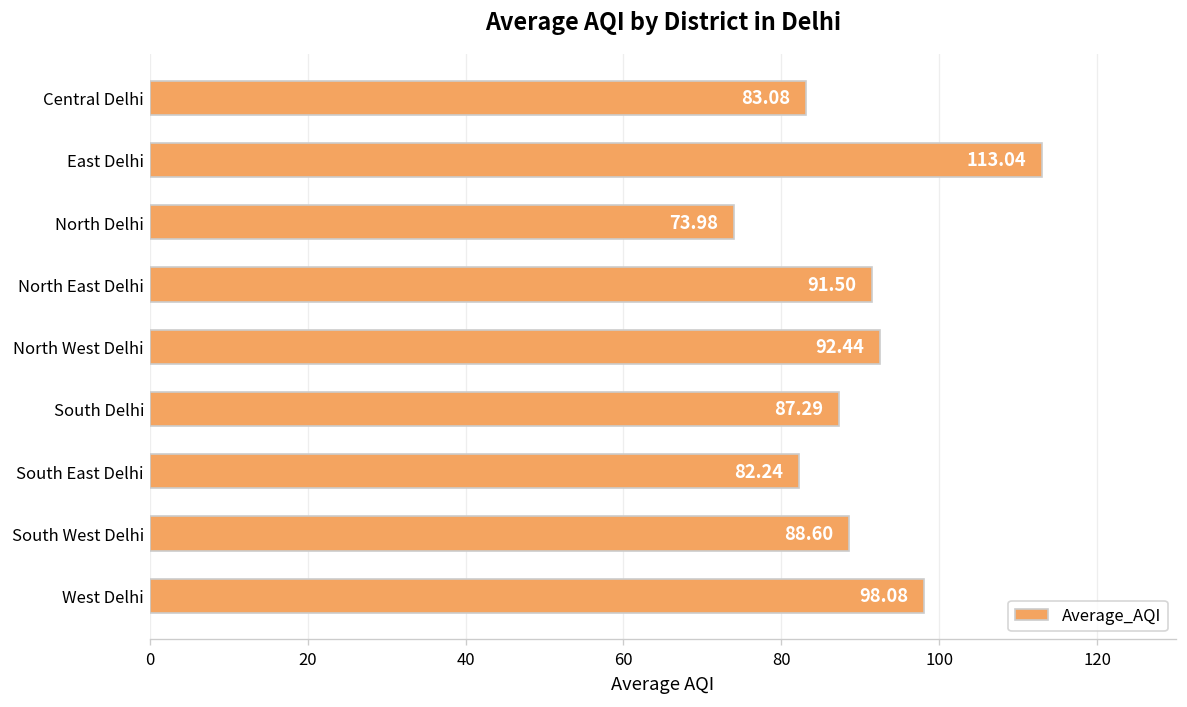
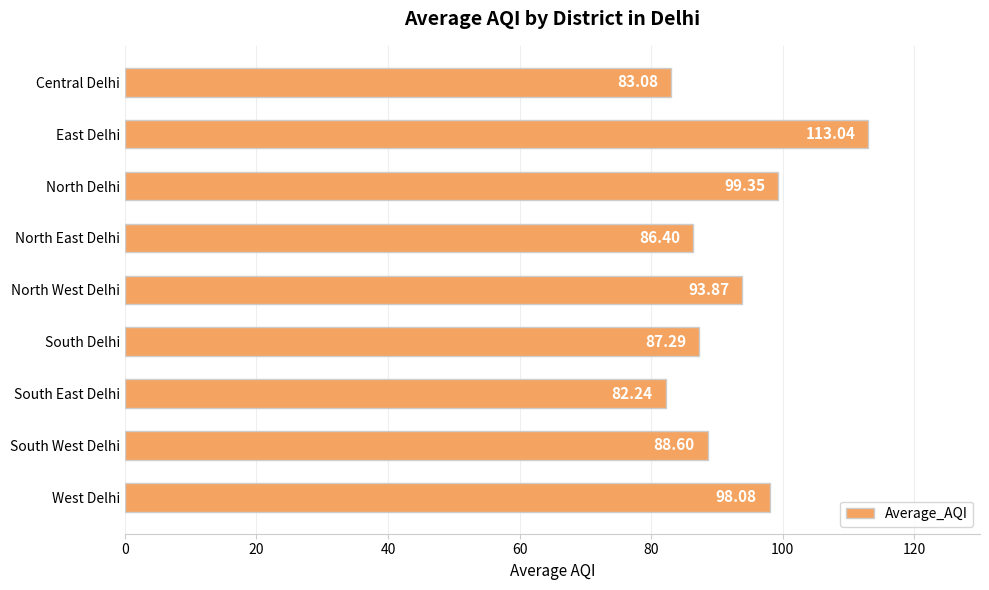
  {
    "Central Delhi": 83.08,
    "East Delhi": 113.04,
-   "North Delhi": 73.98,
-   "North East Delhi": 91.50,
-   "North West Delhi": 92.44,
+   "North Delhi": 99.35,
+   "North East Delhi": 86.40,
+   "North West Delhi": 93.87,
    "South Delhi": 87.29,
    "South East Delhi": 82.24,
    "South West Delhi": 88.60,
    "West Delhi": 98.08
  }
